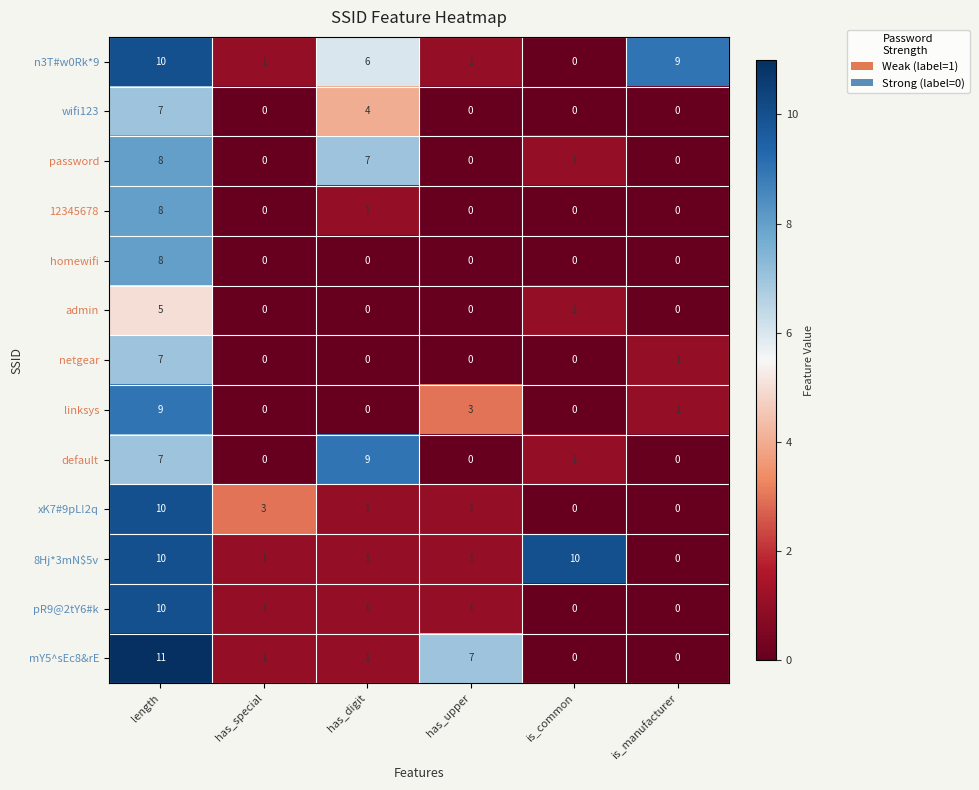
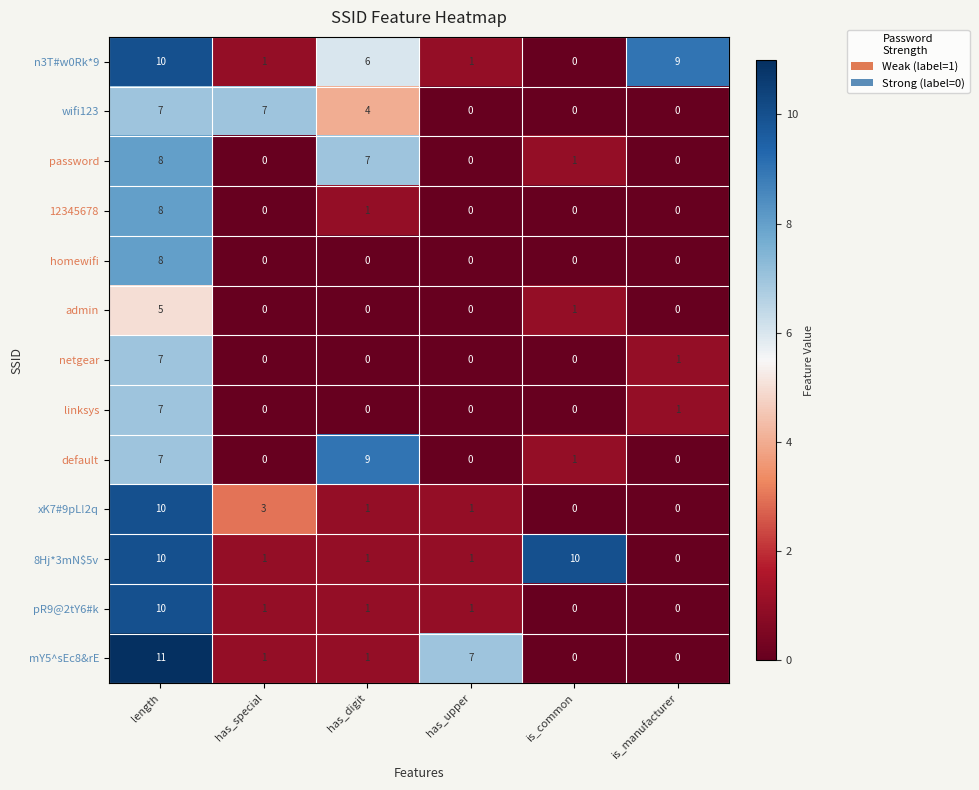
  {
    "n3T#w0Rk*9": {
      "length": 10,
      "has_special": 1,
      "has_digit": 6,
      "has_upper": 1,
      "is_common": 0,
      "is_manufacturer": 9
    },
    "wifi123": {
      "length": 7,
-     "has_special": 0,
+     "has_special": 7,
      "has_digit": 4,
      "has_upper": 0,
      "is_common": 0,
      "is_manufacturer": 0
    },
    "password": {
      "length": 8,
      "has_special": 0,
      "has_digit": 7,
      "has_upper": 0,
      "is_common": 1,
      "is_manufacturer": 0
    },
    "12345678": {
      "length": 8,
      "has_special": 0,
      "has_digit": 1,
      "has_upper": 0,
      "is_common": 0,
      "is_manufacturer": 0
    },
    "homewifi": {
      "length": 8,
      "has_special": 0,
      "has_digit": 0,
      "has_upper": 0,
      "is_common": 0,
      "is_manufacturer": 0
    },
    "admin": {
      "length": 5,
      "has_special": 0,
      "has_digit": 0,
      "has_upper": 0,
      "is_common": 1,
      "is_manufacturer": 0
    },
    "netgear": {
      "length": 7,
      "has_special": 0,
      "has_digit": 0,
      "has_upper": 0,
      "is_common": 0,
      "is_manufacturer": 1
    },
    "linksys": {
-     "length": 9,
+     "length": 7,
      "has_special": 0,
      "has_digit": 0,
-     "has_upper": 3,
+     "has_upper": 0,
      "is_common": 0,
      "is_manufacturer": 1
    },
    "default": {
      "length": 7,
      "has_special": 0,
      "has_digit": 9,
      "has_upper": 0,
      "is_common": 1,
      "is_manufacturer": 0
    },
    "xK7#9pL!2q": {
      "length": 10,
      "has_special": 3,
      "has_digit": 1,
      "has_upper": 1,
      "is_common": 0,
      "is_manufacturer": 0
    },
    "8Hj*3mN$5v": {
      "length": 10,
      "has_special": 1,
      "has_digit": 1,
      "has_upper": 1,
      "is_common": 10,
      "is_manufacturer": 0
    },
    "pR9@2tY6#k": {
      "length": 10,
      "has_special": 1,
      "has_digit": 1,
      "has_upper": 1,
      "is_common": 0,
      "is_manufacturer": 0
    },
    "mY5^sEc8&rE": {
      "length": 11,
      "has_special": 1,
      "has_digit": 1,
      "has_upper": 7,
      "is_common": 0,
      "is_manufacturer": 0
    }
  }
